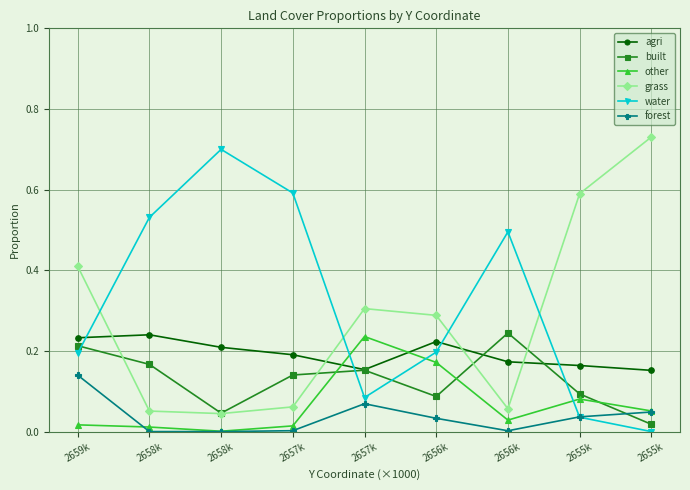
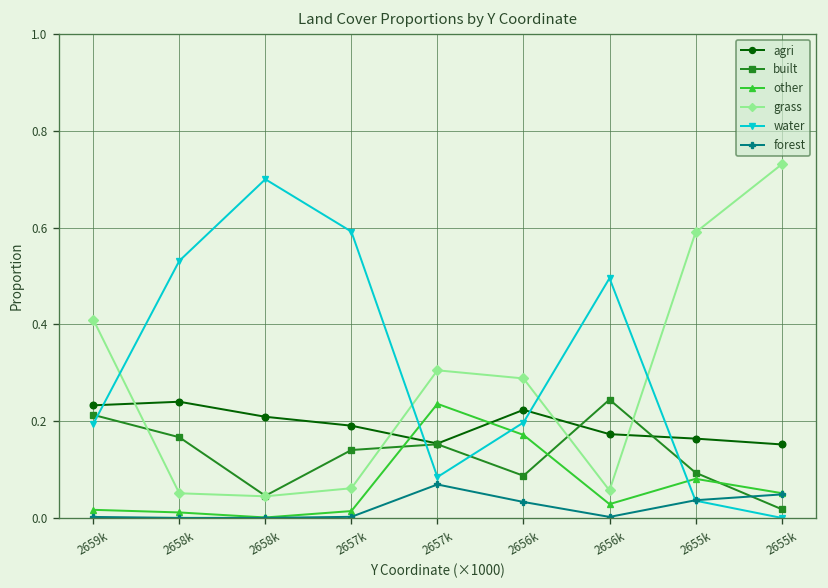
  {
    "agri": {
      "2659k": 0.23
    },
    "built": {
      "2659k": 0.21
    },
    "other": {
      "2659k": 0.02
    },
    "grass": {
      "2659k": 0.41
    },
    "water": {
      "2659k": 0.19
    },
    "forest": {
-     "2659k": 0.14
+     "2659k": 0.00
    }
  }
